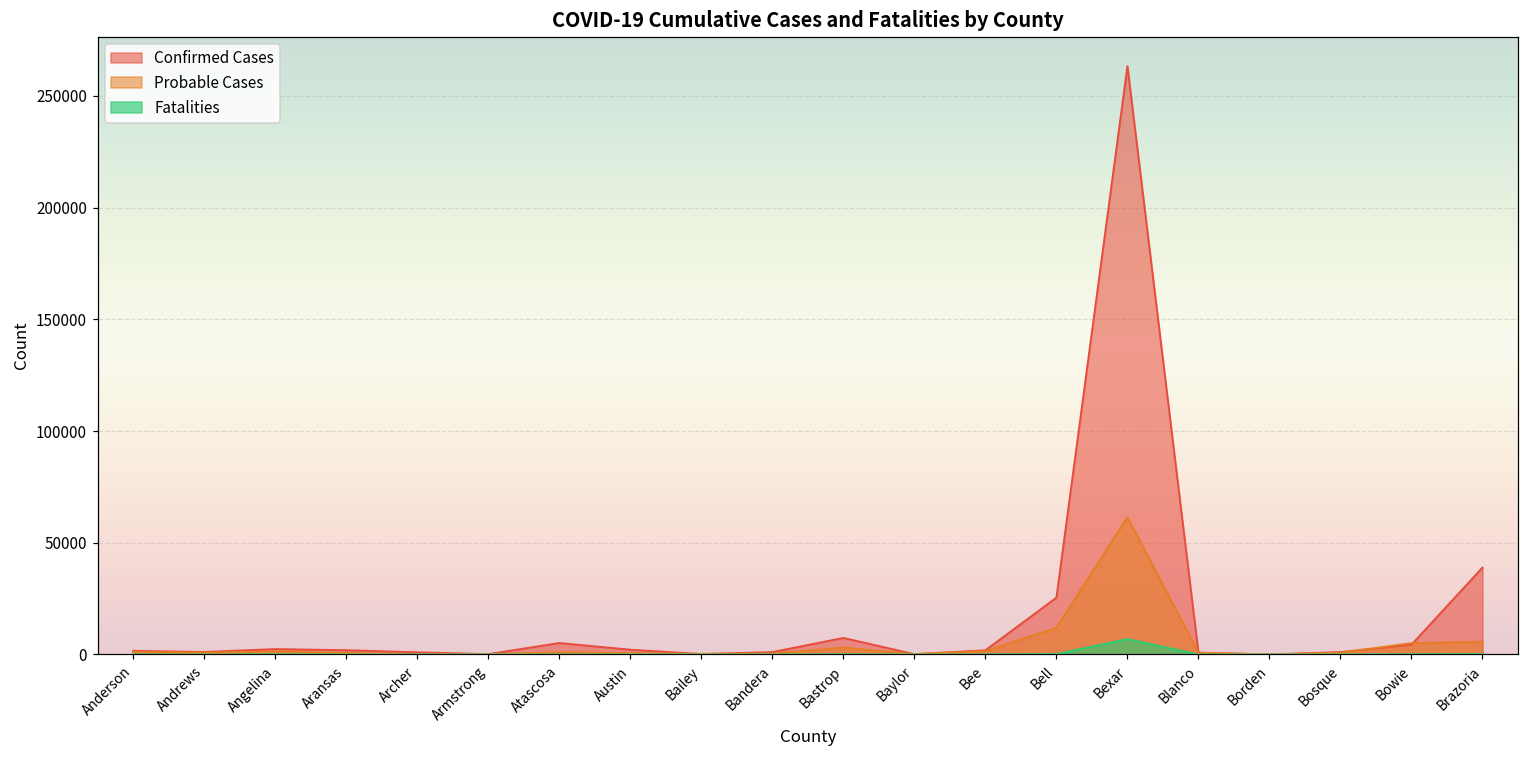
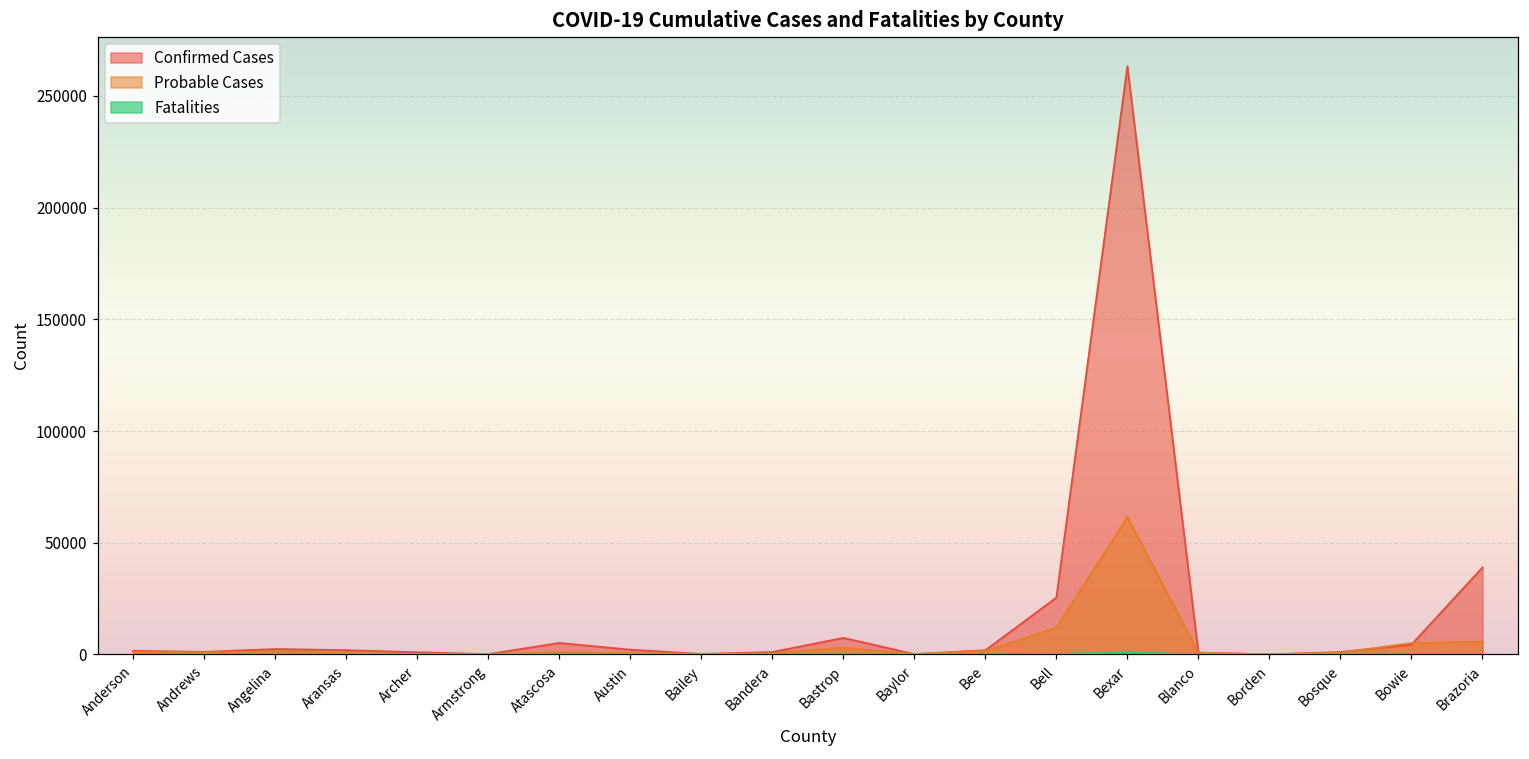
  {
    "Fatalities": {
      "Bastrop": 0,
      "Bee": 0,
      "Bell": 0,
-     "Bexar": 7000,
+     "Bexar": 1000,
      "Bowie": 0,
      "Brazoria": 0
    }
  }
